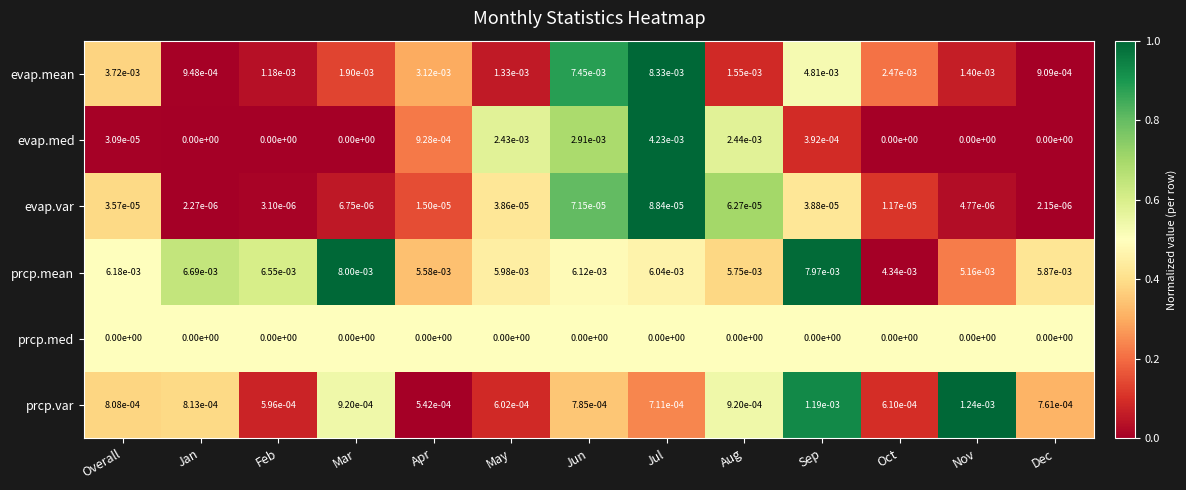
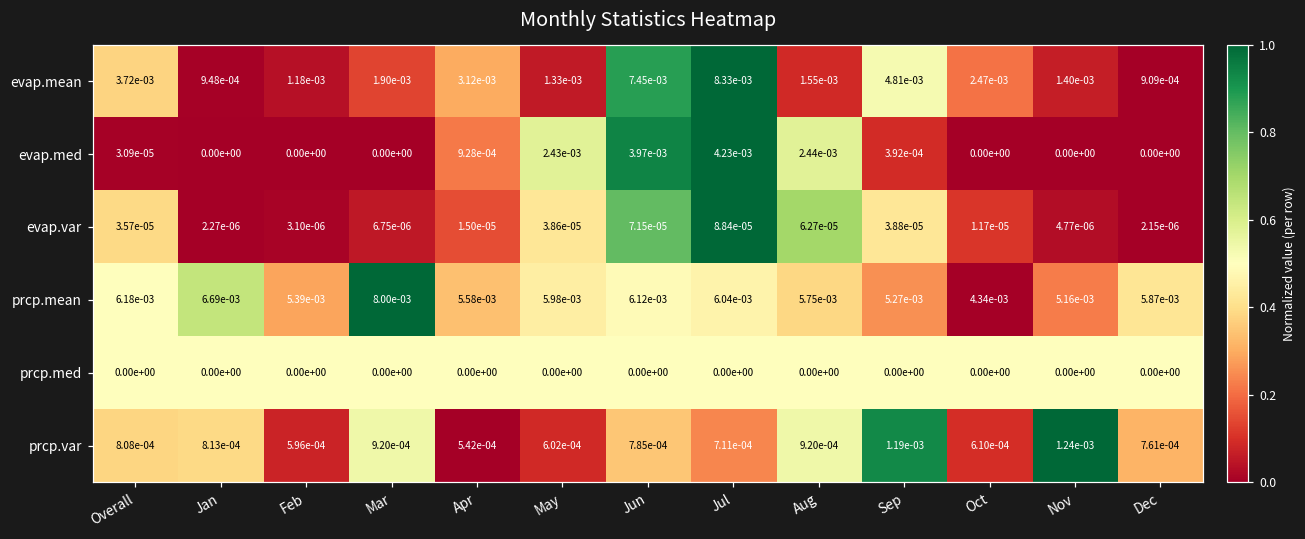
  {
    "evap.mean": {
      "Overall": "3.72e-03",
      "Jan": "9.48e-04",
      "Feb": "1.18e-03",
      "Mar": "1.90e-03",
      "Apr": "3.12e-03",
      "May": "1.33e-03",
      "Jun": "7.45e-03",
      "Jul": "8.33e-03",
      "Aug": "1.55e-03",
      "Sep": "4.81e-03",
      "Oct": "2.47e-03",
      "Nov": "1.40e-03",
      "Dec": "9.09e-04"
    },
    "evap.med": {
      "Overall": "3.09e-05",
      "Jan": "0.00e+00",
      "Feb": "0.00e+00",
      "Mar": "0.00e+00",
      "Apr": "9.28e-04",
      "May": "2.43e-03",
-     "Jun": "2.91e-03",
+     "Jun": "3.97e-03",
      "Jul": "4.23e-03",
      "Aug": "2.44e-03",
      "Sep": "3.92e-04",
      "Oct": "0.00e+00",
      "Nov": "0.00e+00",
      "Dec": "0.00e+00"
    },
    "evap.var": {
      "Overall": "3.57e-05",
      "Jan": "2.27e-06",
      "Feb": "3.10e-06",
      "Mar": "6.75e-06",
      "Apr": "1.50e-05",
      "May": "3.86e-05",
      "Jun": "7.15e-05",
      "Jul": "8.84e-05",
      "Aug": "6.27e-05",
      "Sep": "3.88e-05",
      "Oct": "1.17e-05",
      "Nov": "4.77e-06",
      "Dec": "2.15e-06"
    },
    "prcp.mean": {
      "Overall": "6.18e-03",
      "Jan": "6.69e-03",
-     "Feb": "6.55e-03",
+     "Feb": "5.39e-03",
      "Mar": "8.00e-03",
      "Apr": "5.58e-03",
      "May": "5.98e-03",
      "Jun": "6.12e-03",
      "Jul": "6.04e-03",
      "Aug": "5.75e-03",
-     "Sep": "7.97e-03",
+     "Sep": "5.27e-03",
      "Oct": "4.34e-03",
      "Nov": "5.16e-03",
      "Dec": "5.87e-03"
    },
    "prcp.med": {
      "Overall": "0.00e+00",
      "Jan": "0.00e+00",
      "Feb": "0.00e+00",
      "Mar": "0.00e+00",
      "Apr": "0.00e+00",
      "May": "0.00e+00",
      "Jun": "0.00e+00",
      "Jul": "0.00e+00",
      "Aug": "0.00e+00",
      "Sep": "0.00e+00",
      "Oct": "0.00e+00",
      "Nov": "0.00e+00",
      "Dec": "0.00e+00"
    },
    "prcp.var": {
      "Overall": "8.08e-04",
      "Jan": "8.13e-04",
      "Feb": "5.96e-04",
      "Mar": "9.20e-04",
      "Apr": "5.42e-04",
      "May": "6.02e-04",
      "Jun": "7.85e-04",
      "Jul": "7.11e-04",
      "Aug": "9.20e-04",
      "Sep": "1.19e-03",
      "Oct": "6.10e-04",
      "Nov": "1.24e-03",
      "Dec": "7.61e-04"
    }
  }
